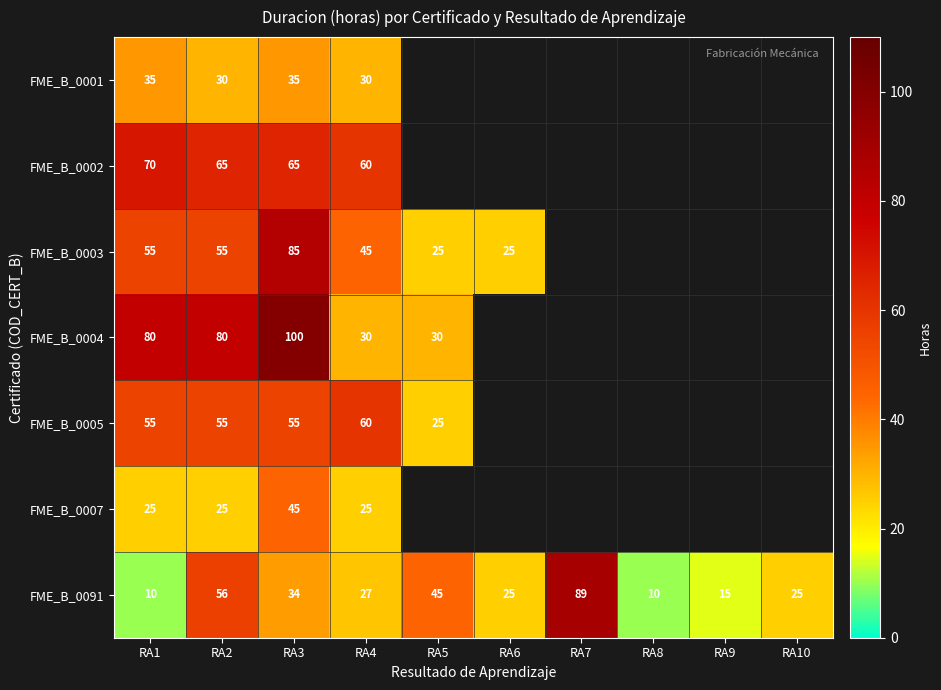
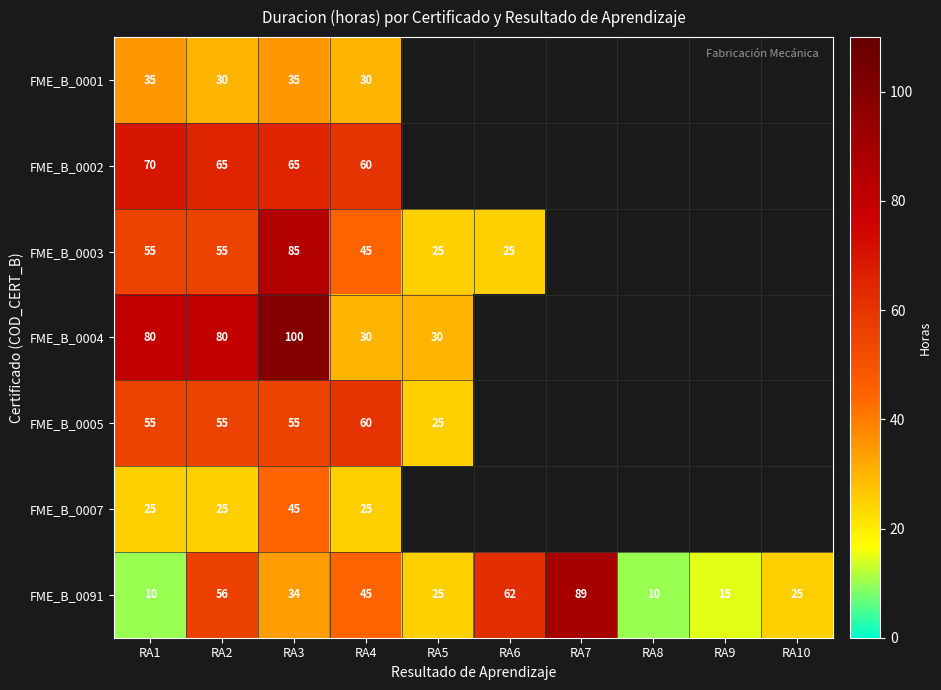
  {
    "FME_B_0001": {
      "RA1": 35,
      "RA2": 30,
      "RA3": 35,
      "RA4": 30
    },
    "FME_B_0002": {
      "RA1": 70,
      "RA2": 65,
      "RA3": 65,
      "RA4": 60
    },
    "FME_B_0003": {
      "RA1": 55,
      "RA2": 55,
      "RA3": 85,
      "RA4": 45,
      "RA5": 25,
      "RA6": 25
    },
    "FME_B_0004": {
      "RA1": 80,
      "RA2": 80,
      "RA3": 100,
      "RA4": 30,
      "RA5": 30
    },
    "FME_B_0005": {
      "RA1": 55,
      "RA2": 55,
      "RA3": 55,
      "RA4": 60,
      "RA5": 25
    },
    "FME_B_0007": {
      "RA1": 25,
      "RA2": 25,
      "RA3": 45,
      "RA4": 25
    },
    "FME_B_0091": {
      "RA1": 10,
      "RA2": 56,
      "RA3": 34,
-     "RA4": 27,
-     "RA5": 45,
-     "RA6": 25,
+     "RA4": 45,
+     "RA5": 25,
+     "RA6": 62,
      "RA7": 89,
      "RA8": 10,
      "RA9": 15,
      "RA10": 25
    }
  }
